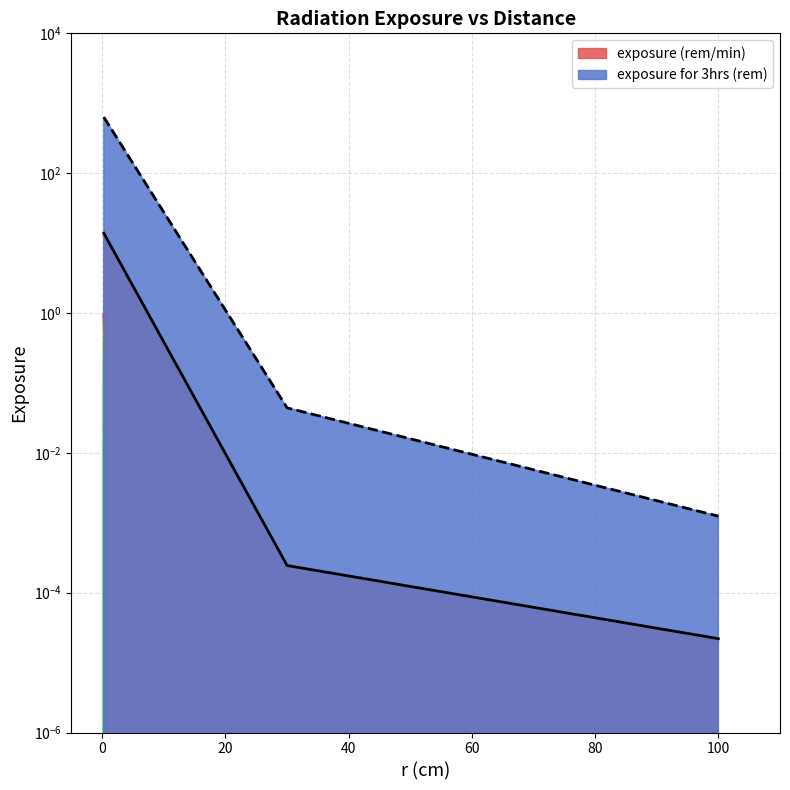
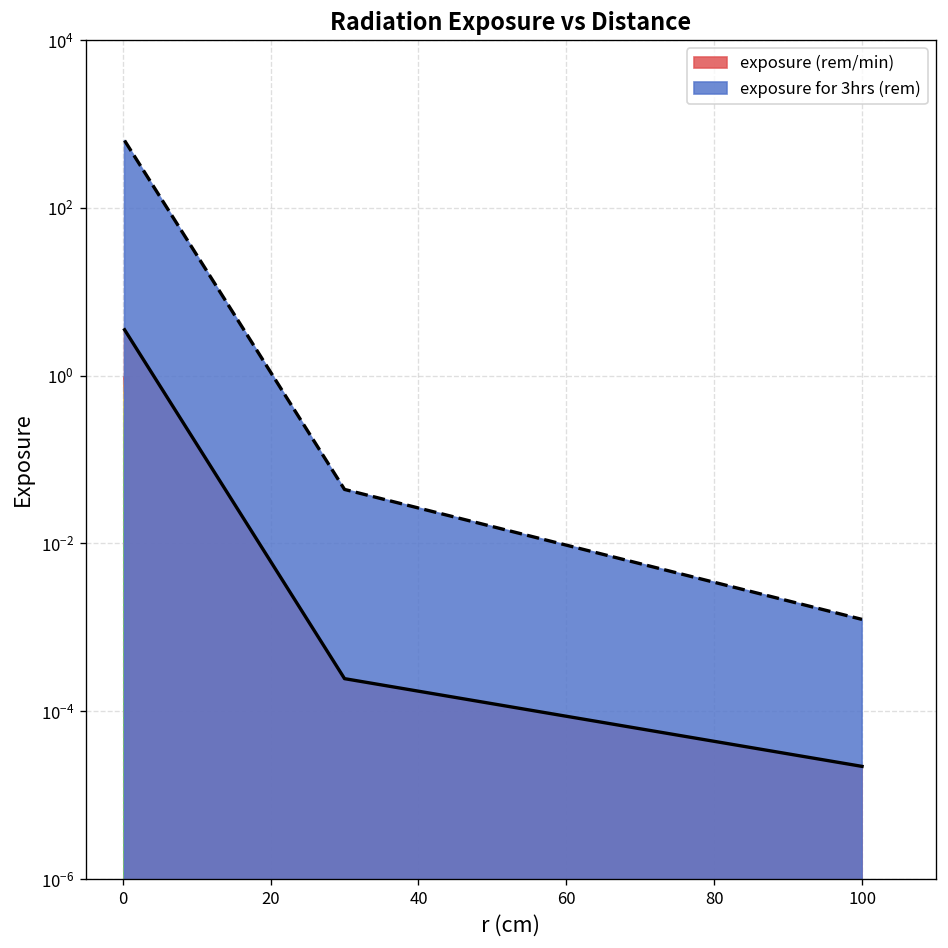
  {
    "exposure (rem/min)": {
-     "0": 14,
+     "0": 4,
      "100": 0.000022
    },
    "exposure for 3hrs (rem)": {
      "0": 600,
      "100": 0.0012
    }
  }
